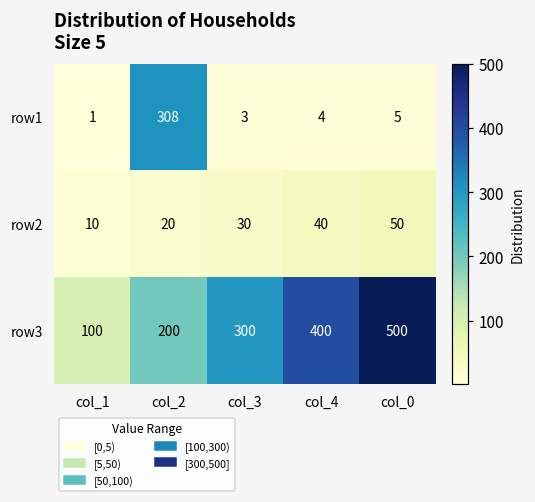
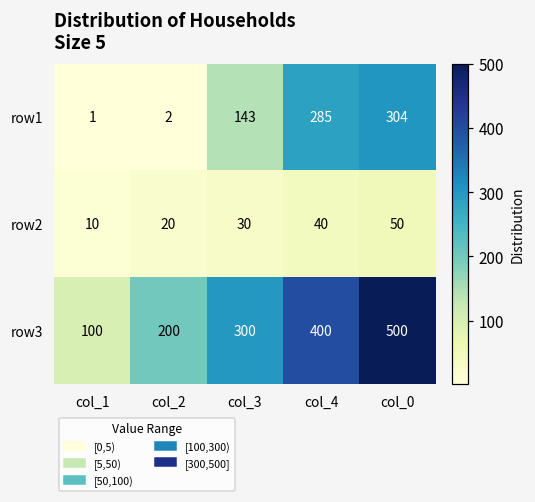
  {
    "row1": {
      "col_1": 1,
-     "col_2": 308,
-     "col_3": 3,
-     "col_4": 4,
-     "col_0": 5
+     "col_2": 2,
+     "col_3": 143,
+     "col_4": 285,
+     "col_0": 304
    },
    "row2": {
      "col_1": 10,
      "col_2": 20,
      "col_3": 30,
      "col_4": 40,
      "col_0": 50
    },
    "row3": {
      "col_1": 100,
      "col_2": 200,
      "col_3": 300,
      "col_4": 400,
      "col_0": 500
    }
  }
